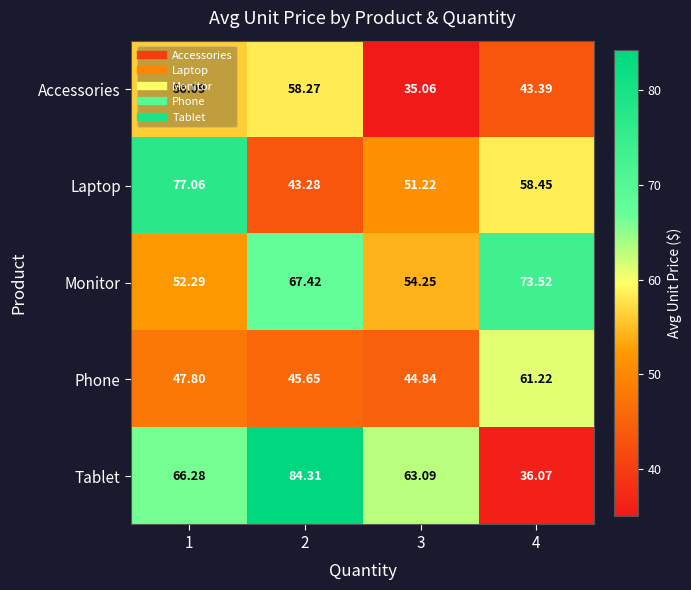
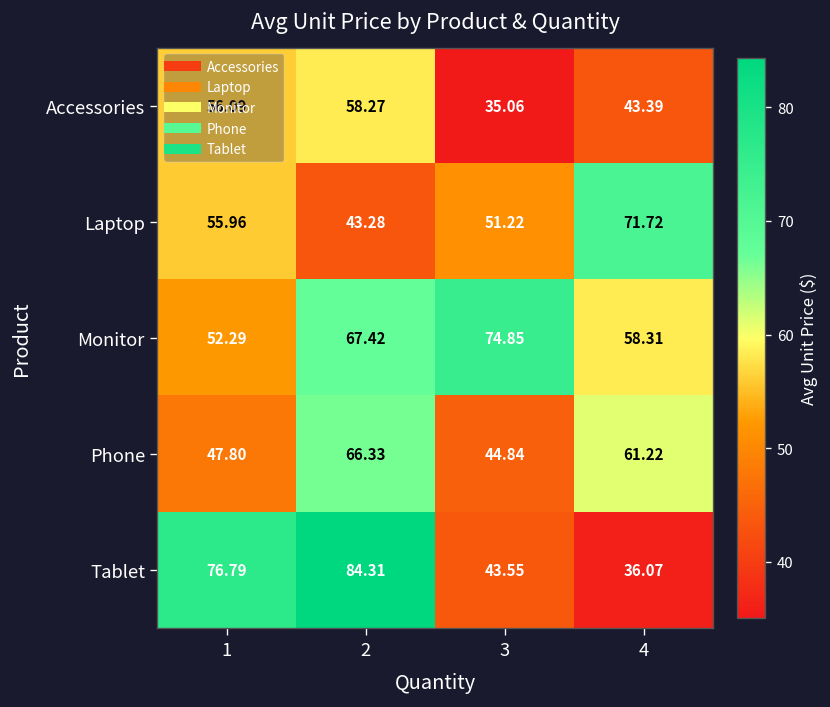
  {
    "Accessories": {
      "2": 58.27,
      "3": 35.06,
      "4": 43.39
    },
    "Laptop": {
-     "1": 77.06,
+     "1": 55.96,
      "2": 43.28,
      "3": 51.22,
-     "4": 58.45
+     "4": 71.72
    },
    "Monitor": {
      "1": 52.29,
      "2": 67.42,
-     "3": 54.25,
-     "4": 73.52
+     "3": 74.85,
+     "4": 58.31
    },
    "Phone": {
      "1": 47.80,
-     "2": 45.65,
+     "2": 66.33,
      "3": 44.84,
      "4": 61.22
    },
    "Tablet": {
-     "1": 66.28,
+     "1": 76.79,
      "2": 84.31,
-     "3": 63.09,
+     "3": 43.55,
      "4": 36.07
    }
  }
